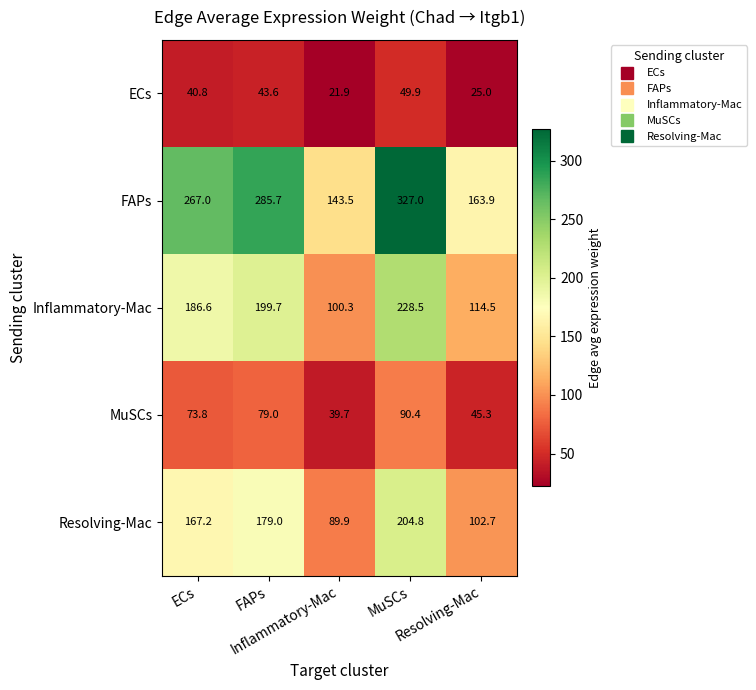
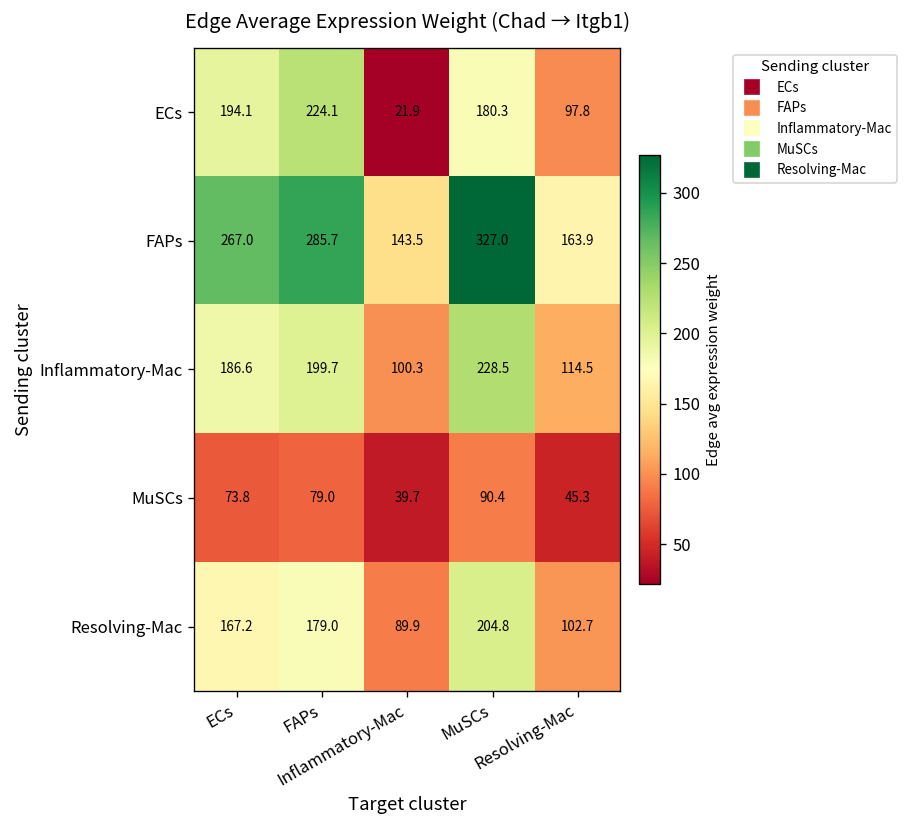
  {
    "ECs": {
-     "ECs": 40.8,
-     "FAPs": 43.6,
+     "ECs": 194.1,
+     "FAPs": 224.1,
      "Inflammatory-Mac": 21.9,
-     "MuSCs": 49.9,
-     "Resolving-Mac": 25.0
+     "MuSCs": 180.3,
+     "Resolving-Mac": 97.8
    },
    "FAPs": {
      "ECs": 267.0,
      "FAPs": 285.7,
      "Inflammatory-Mac": 143.5,
      "MuSCs": 327.0,
      "Resolving-Mac": 163.9
    },
    "Inflammatory-Mac": {
      "ECs": 186.6,
      "FAPs": 199.7,
      "Inflammatory-Mac": 100.3,
      "MuSCs": 228.5,
      "Resolving-Mac": 114.5
    },
    "MuSCs": {
      "ECs": 73.8,
      "FAPs": 79.0,
      "Inflammatory-Mac": 39.7,
      "MuSCs": 90.4,
      "Resolving-Mac": 45.3
    },
    "Resolving-Mac": {
      "ECs": 167.2,
      "FAPs": 179.0,
      "Inflammatory-Mac": 89.9,
      "MuSCs": 204.8,
      "Resolving-Mac": 102.7
    }
  }
